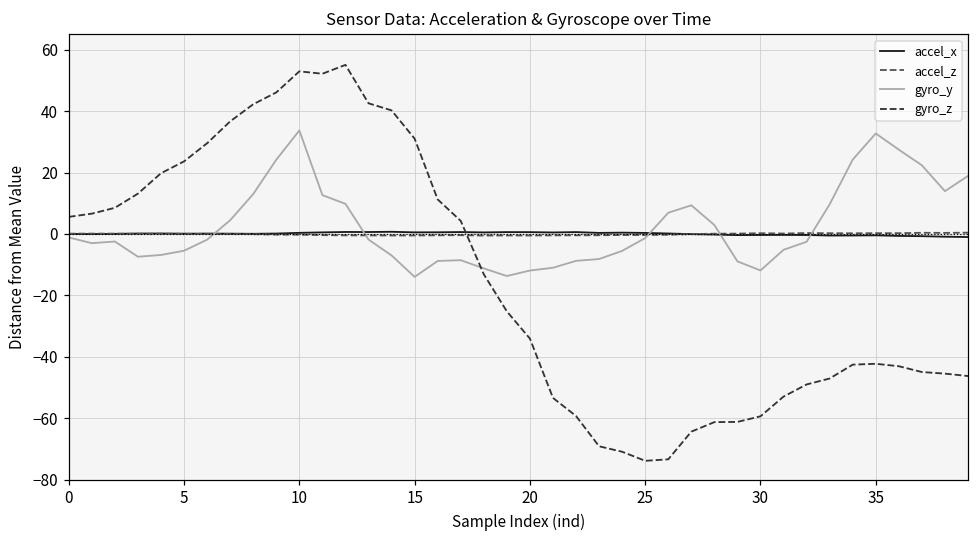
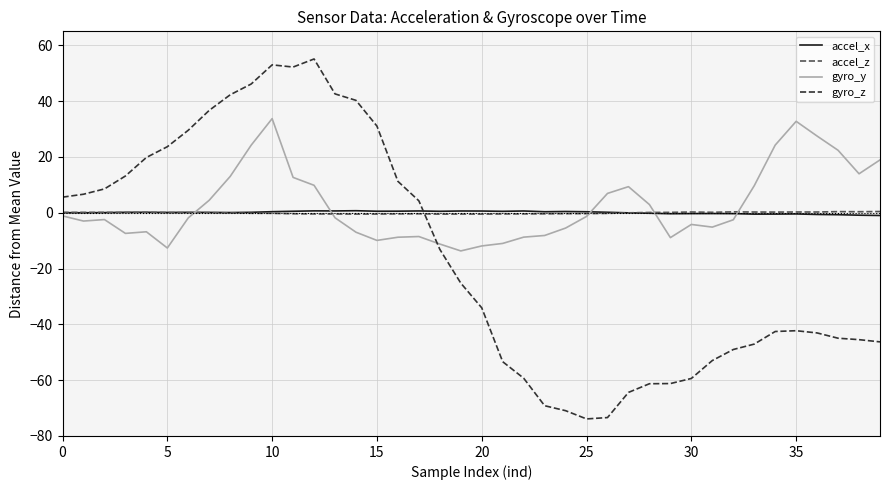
  {
    "gyro_y": {
      "0": -1,
-     "5": -5,
+     "5": -13,
      "10": 34,
-     "15": -14,
+     "15": -10,
      "20": -12,
      "25": -1,
-     "30": -12,
+     "30": -4,
      "35": 33
    }
  }
